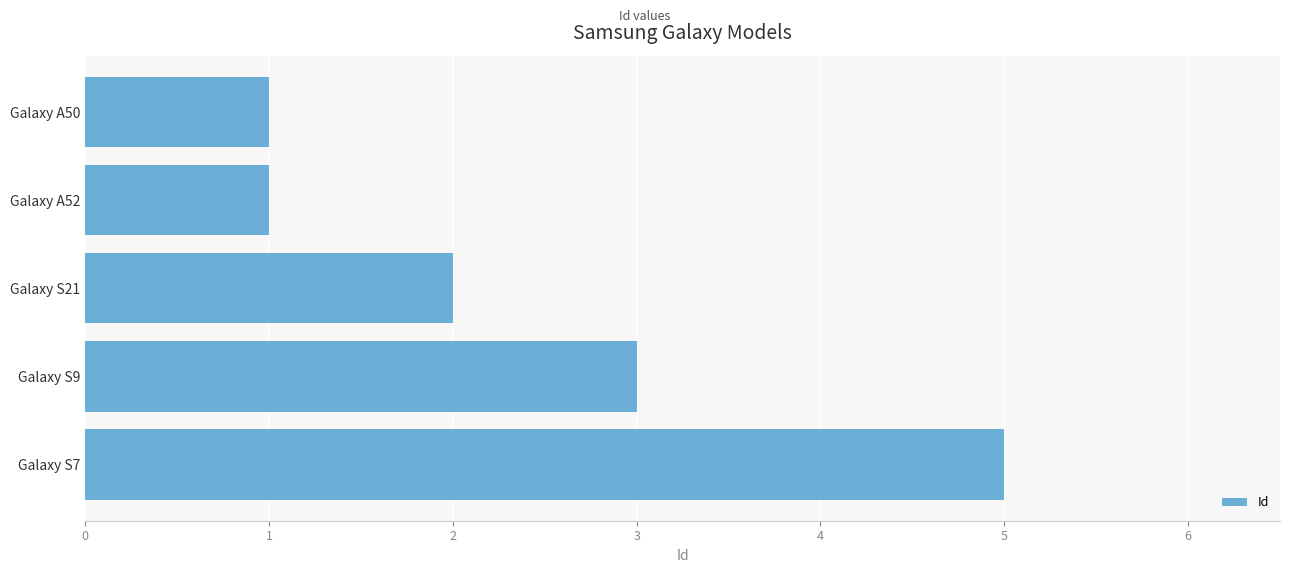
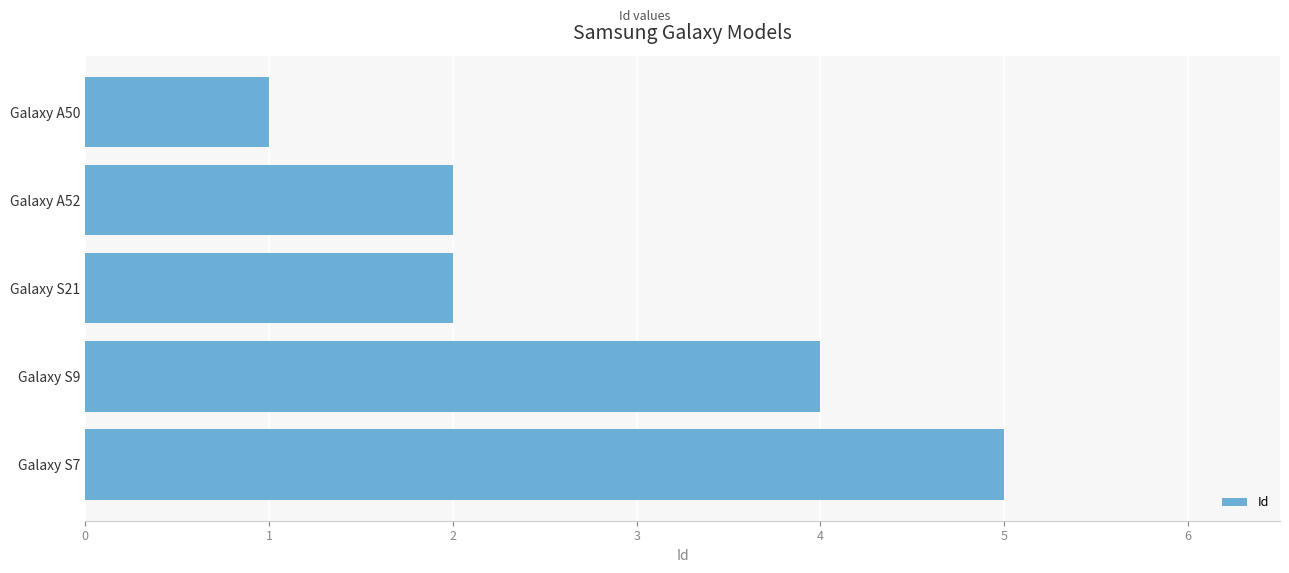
  {
    "Galaxy A50": 1,
-   "Galaxy A52": 1,
+   "Galaxy A52": 2,
    "Galaxy S21": 2,
-   "Galaxy S9": 3,
+   "Galaxy S9": 4,
    "Galaxy S7": 5
  }
